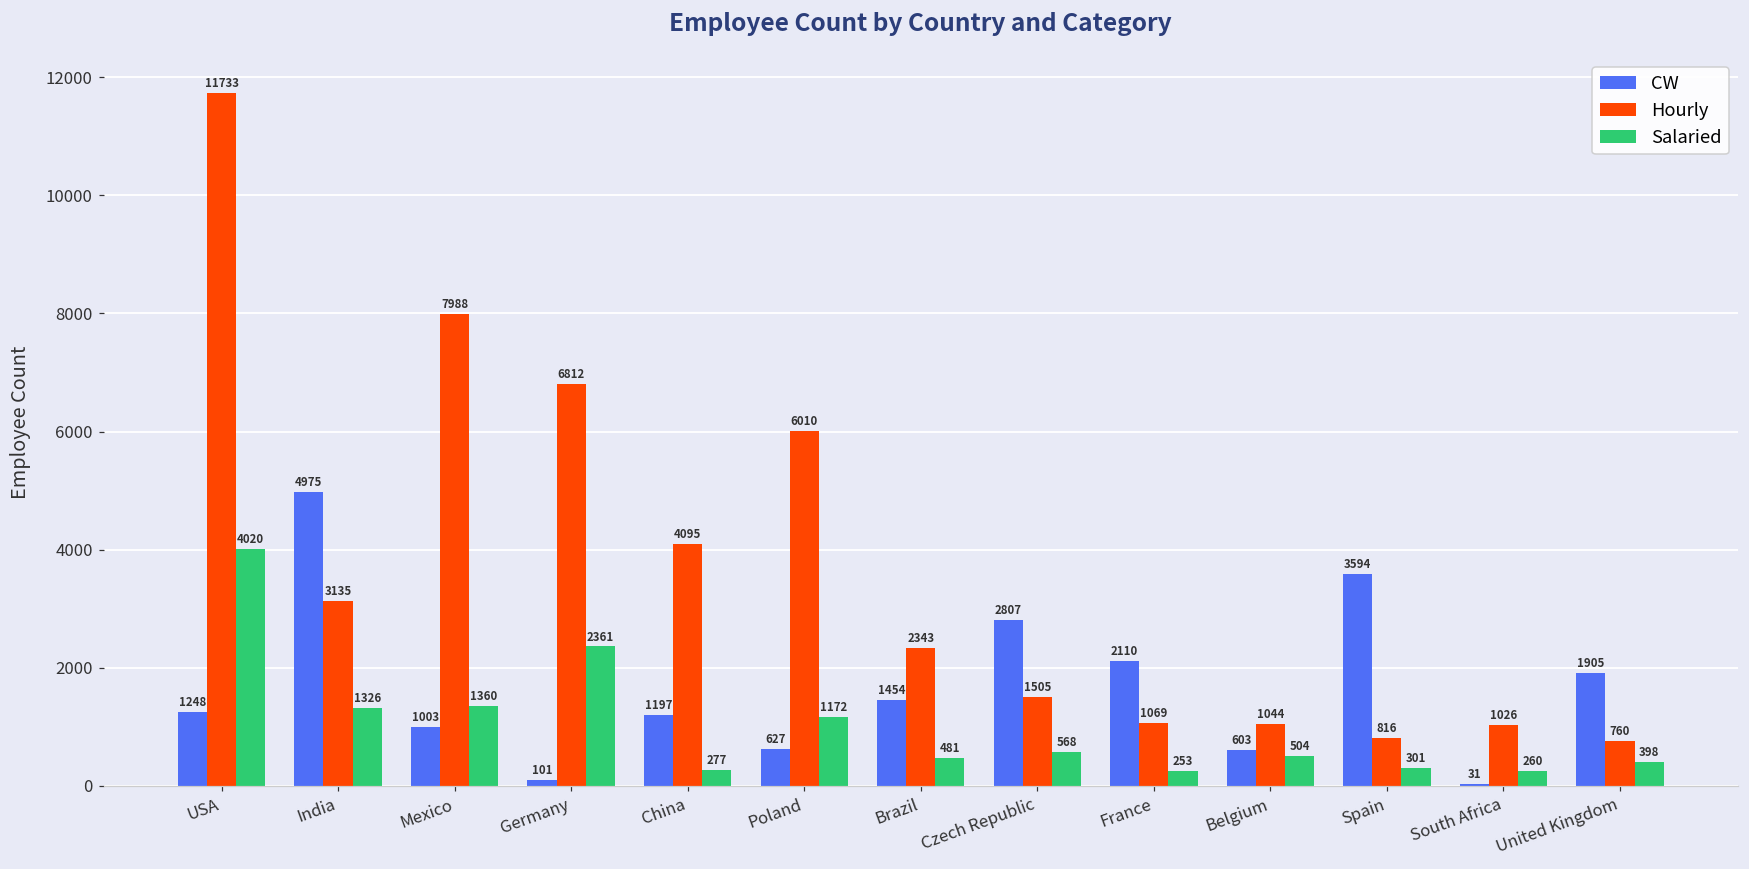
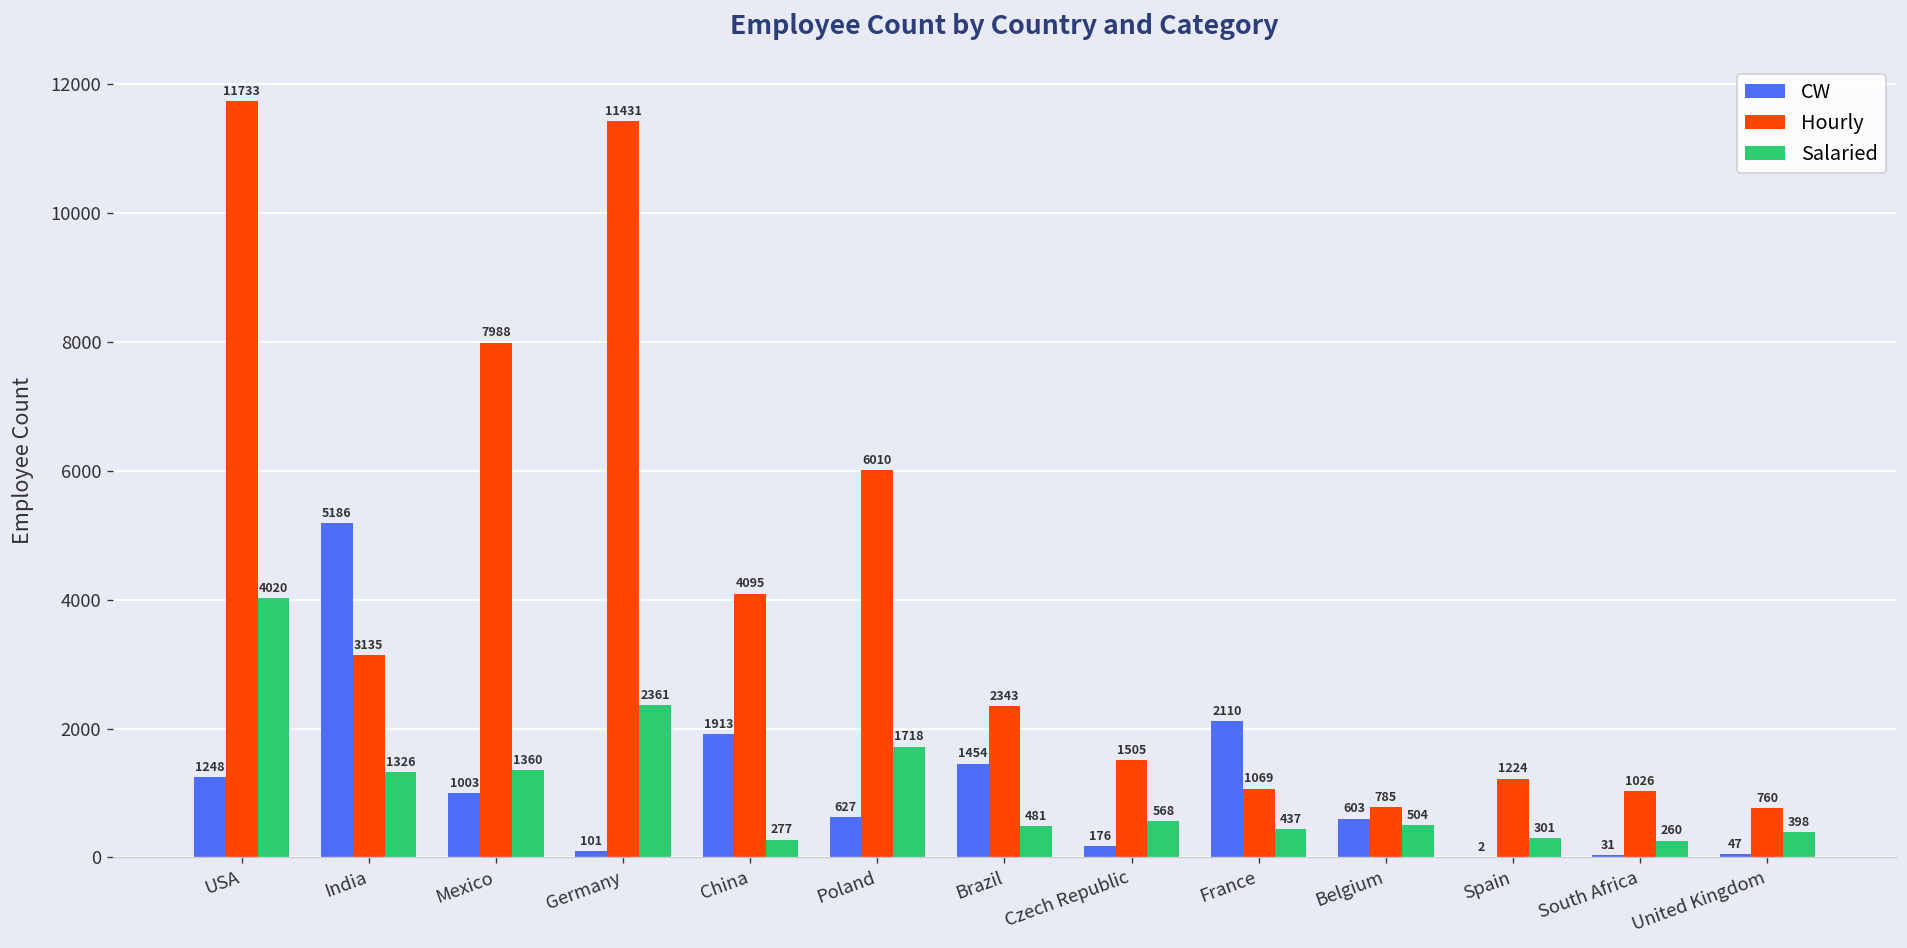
  {
    "CW": {
      "USA": 1248,
-     "India": 4975,
+     "India": 5186,
      "Mexico": 1003,
      "Germany": 101,
-     "China": 1197,
+     "China": 1913,
      "Poland": 627,
      "Brazil": 1454,
-     "Czech Republic": 2807,
+     "Czech Republic": 176,
      "France": 2110,
      "Belgium": 603,
-     "Spain": 3594,
+     "Spain": 2,
      "South Africa": 31,
-     "United Kingdom": 1905
+     "United Kingdom": 47
    },
    "Hourly": {
      "USA": 11733,
      "India": 3135,
      "Mexico": 7988,
-     "Germany": 6812,
+     "Germany": 11431,
      "China": 4095,
      "Poland": 6010,
      "Brazil": 2343,
      "Czech Republic": 1505,
      "France": 1069,
-     "Belgium": 1044,
-     "Spain": 816,
+     "Belgium": 785,
+     "Spain": 1224,
      "South Africa": 1026,
      "United Kingdom": 760
    },
    "Salaried": {
      "USA": 4020,
      "India": 1326,
      "Mexico": 1360,
      "Germany": 2361,
      "China": 277,
-     "Poland": 1172,
+     "Poland": 1718,
      "Brazil": 481,
      "Czech Republic": 568,
-     "France": 253,
+     "France": 437,
      "Belgium": 504,
      "Spain": 301,
      "South Africa": 260,
      "United Kingdom": 398
    }
  }
